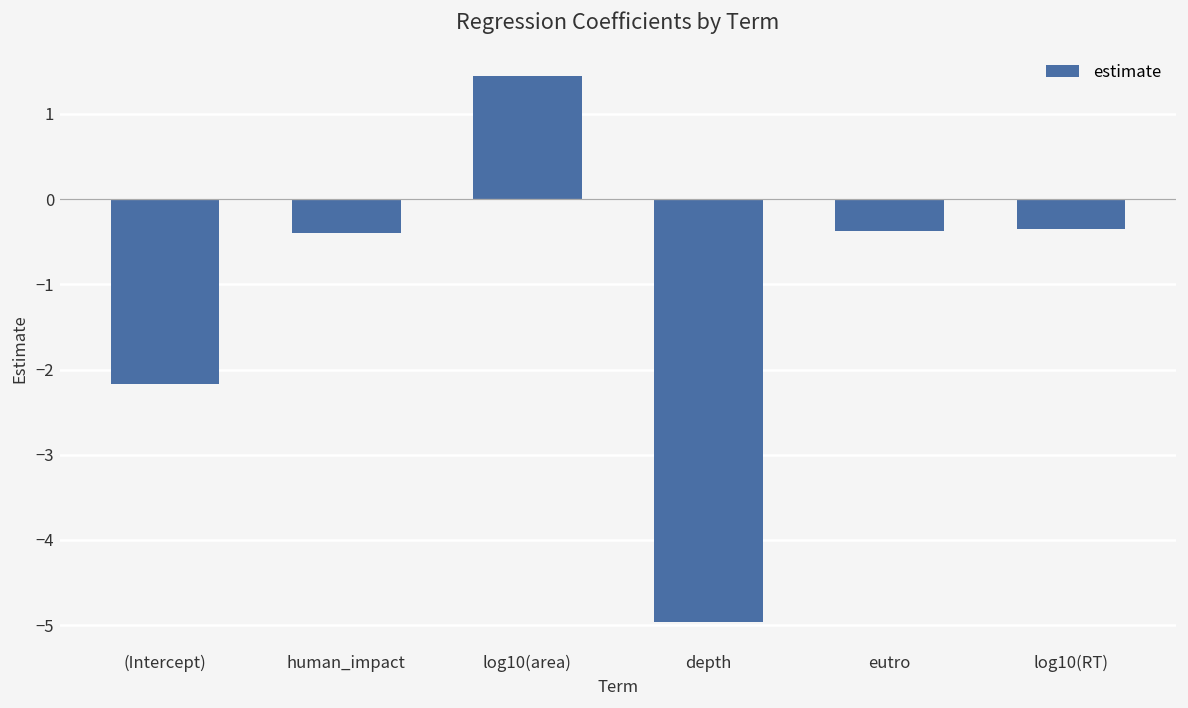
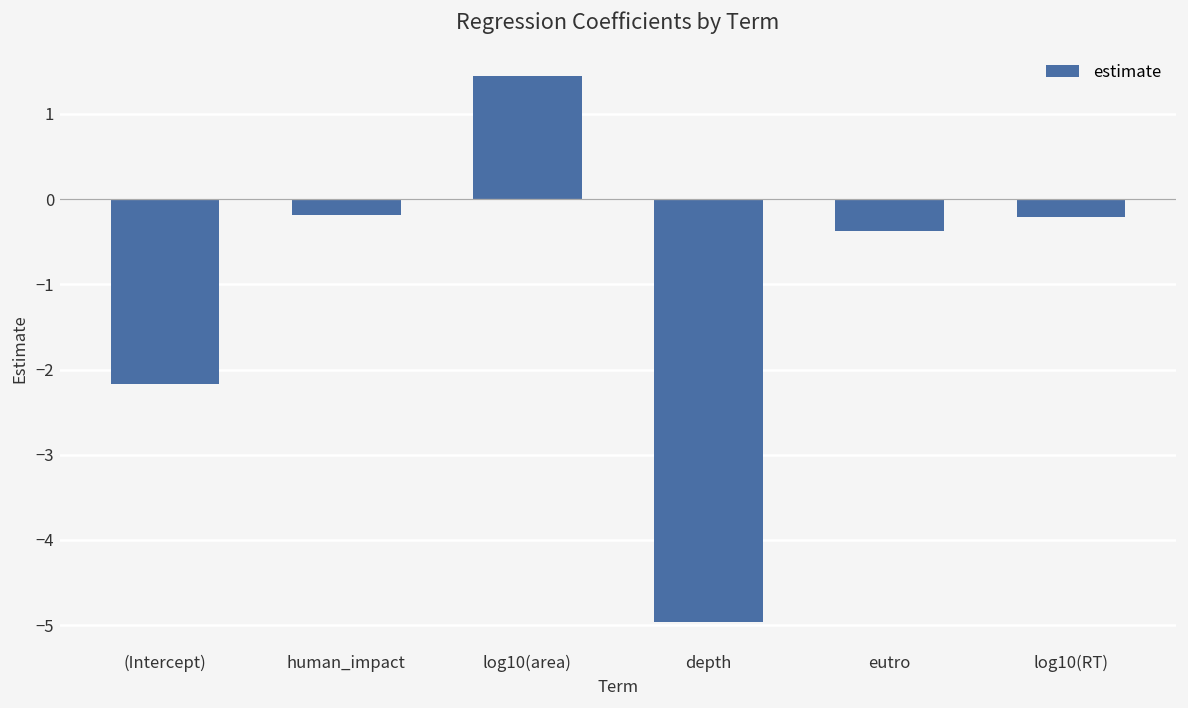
  {
    "(Intercept)": -2.2,
-   "human_impact": -0.4,
+   "human_impact": -0.2,
    "log10(area)": 1.4,
    "depth": -5.0,
    "eutro": -0.4,
-   "log10(RT)": -0.4
+   "log10(RT)": -0.2
  }
